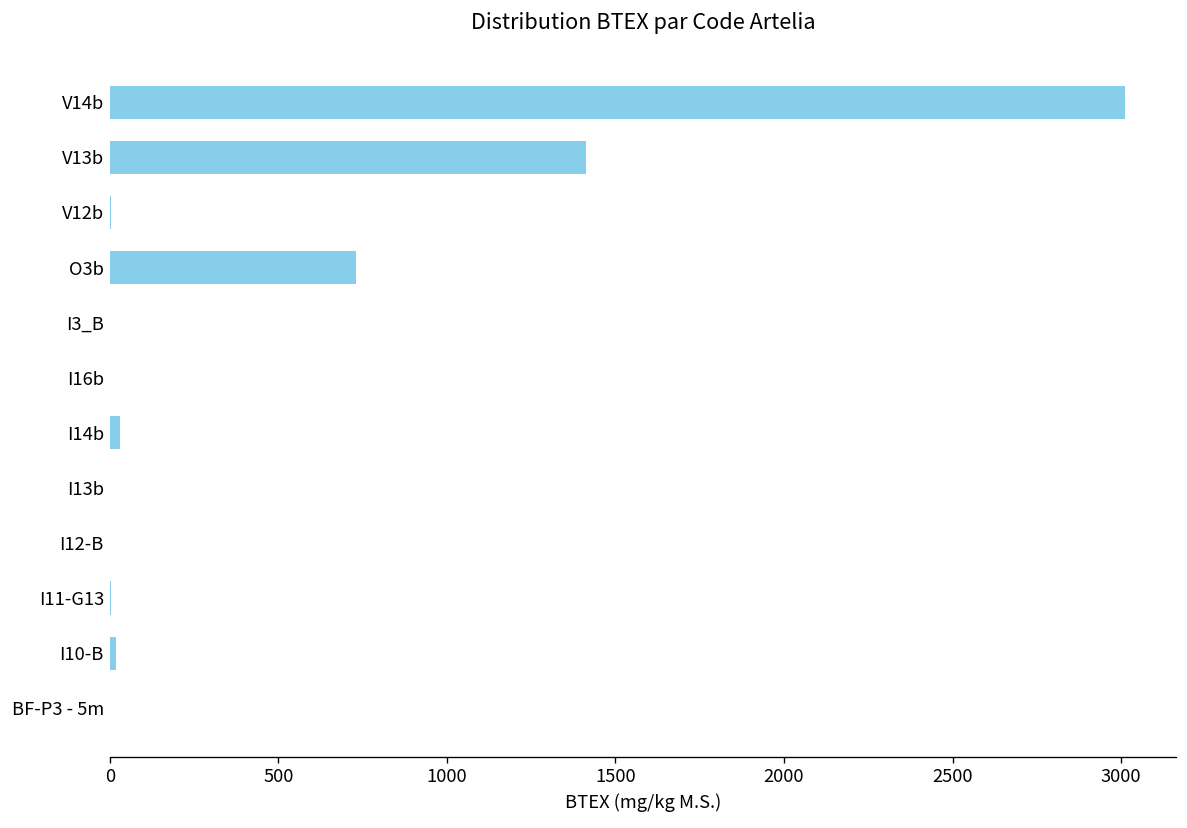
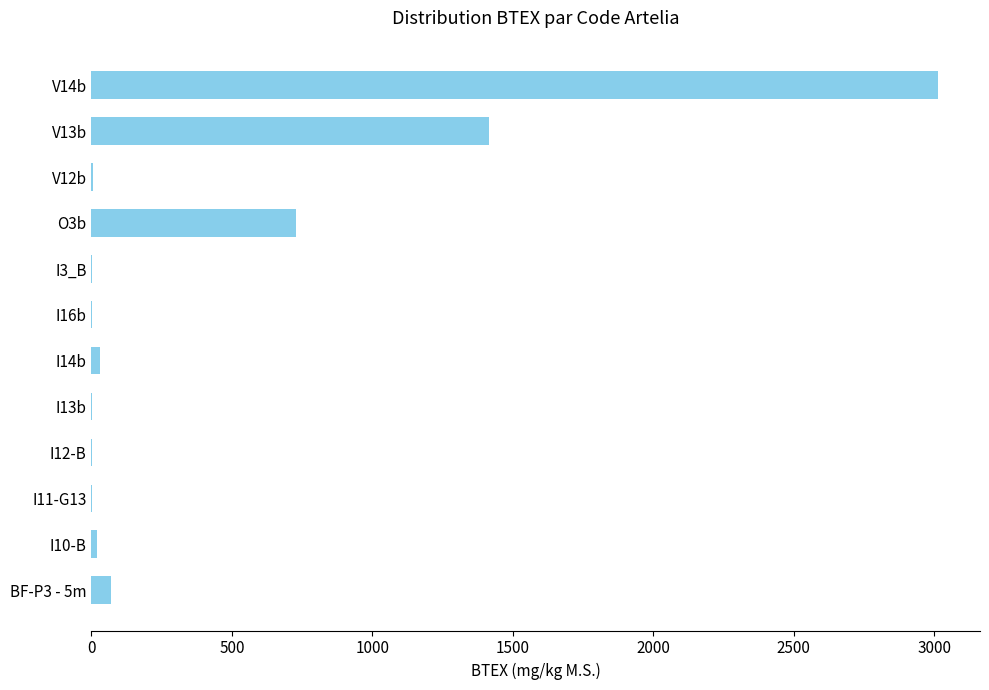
  {
    "V14b": 3010,
    "V13b": 1410,
    "O3b": 730,
    "I14b": 30,
    "I10-B": 20,
-   "BF-P3 - 5m": 0
+   "BF-P3 - 5m": 70
  }
